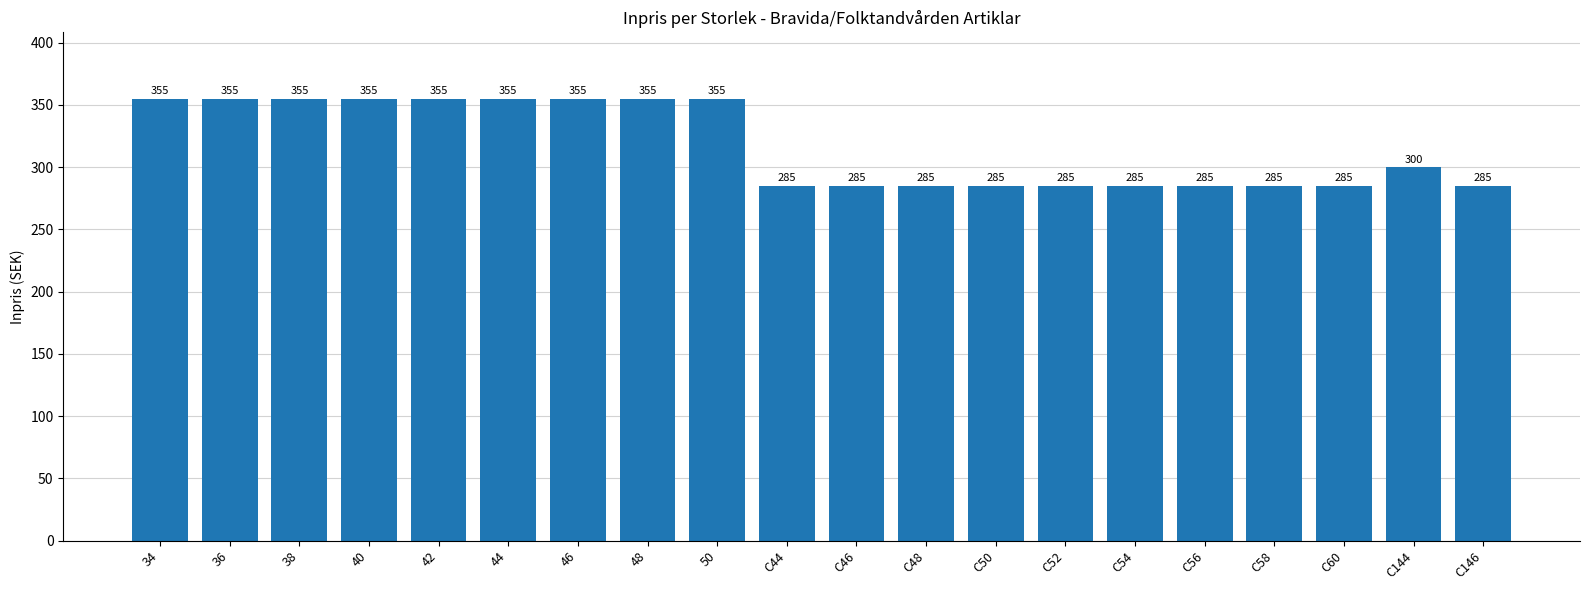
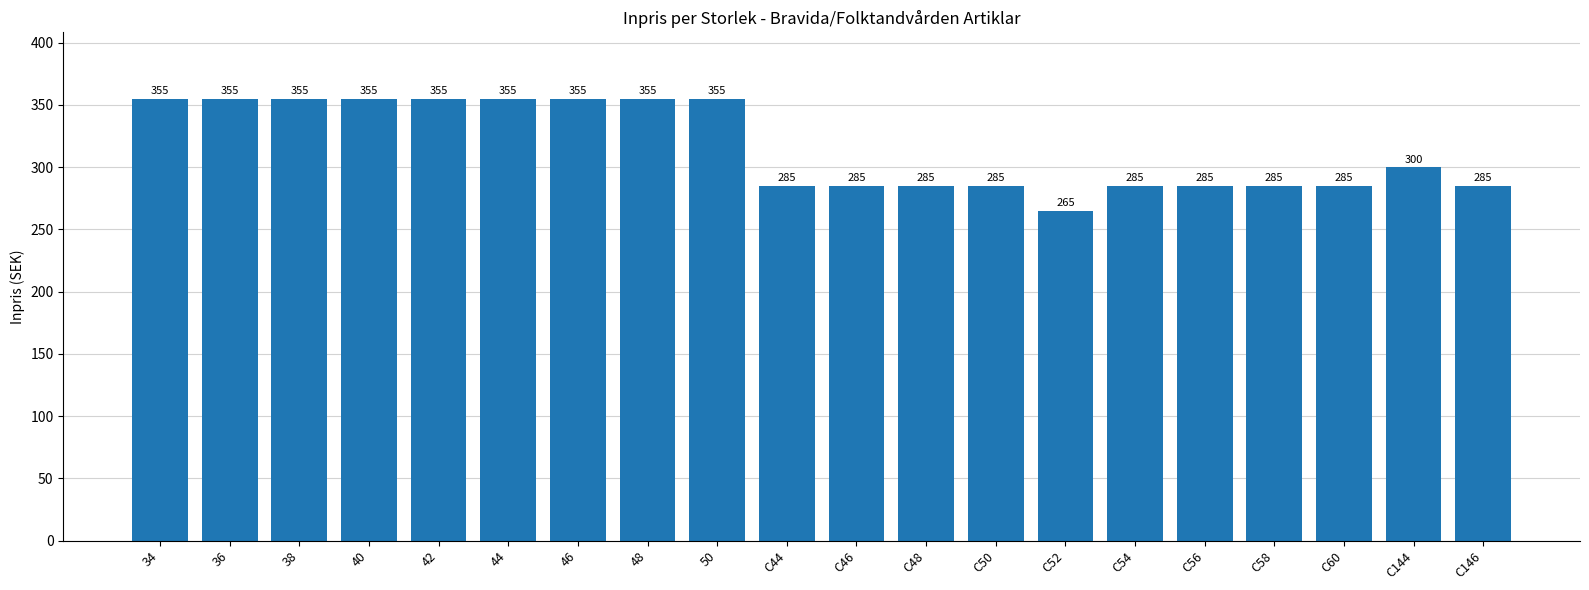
  {
    "34": 355,
    "36": 355,
    "38": 355,
    "40": 355,
    "42": 355,
    "44": 355,
    "46": 355,
    "48": 355,
    "50": 355,
    "C44": 285,
    "C46": 285,
    "C48": 285,
    "C50": 285,
-   "C52": 285,
+   "C52": 265,
    "C54": 285,
    "C56": 285,
    "C58": 285,
    "C60": 285,
    "C144": 300,
    "C146": 285
  }
